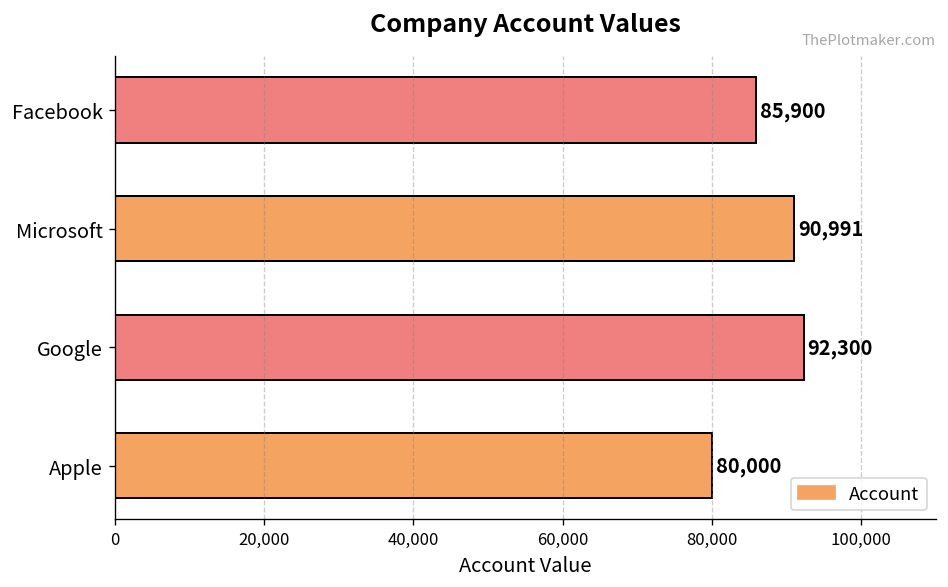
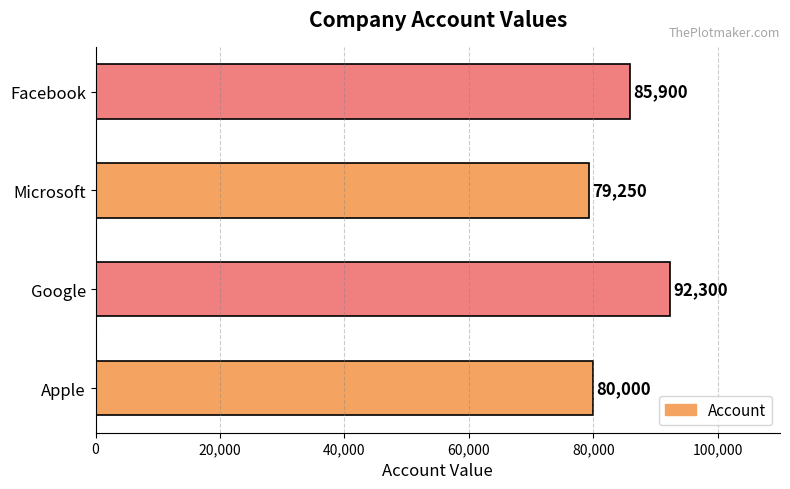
  {
    "Facebook": "85,900",
-   "Microsoft": "90,991",
+   "Microsoft": "79,250",
    "Google": "92,300",
    "Apple": "80,000"
  }
